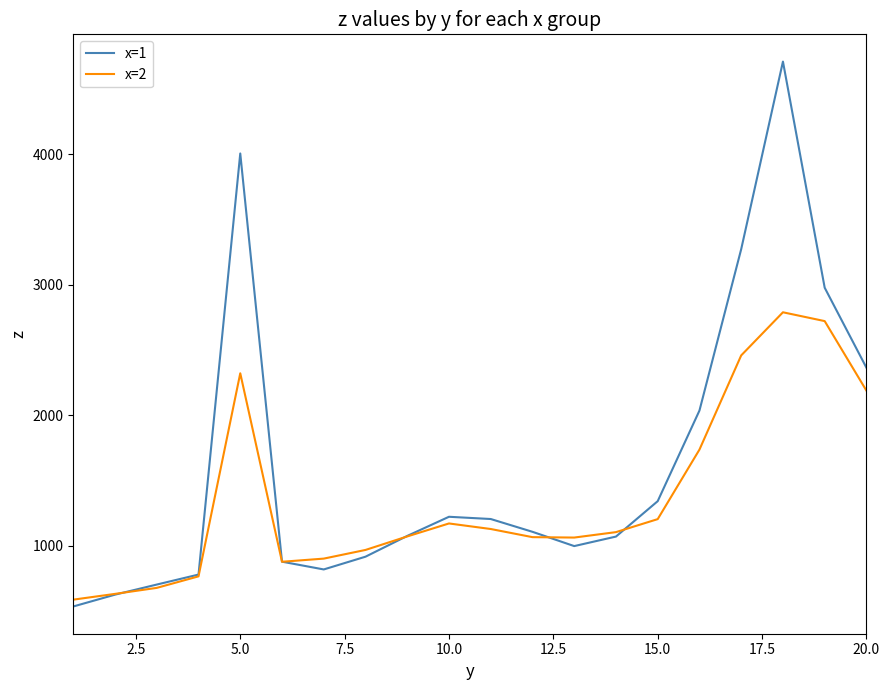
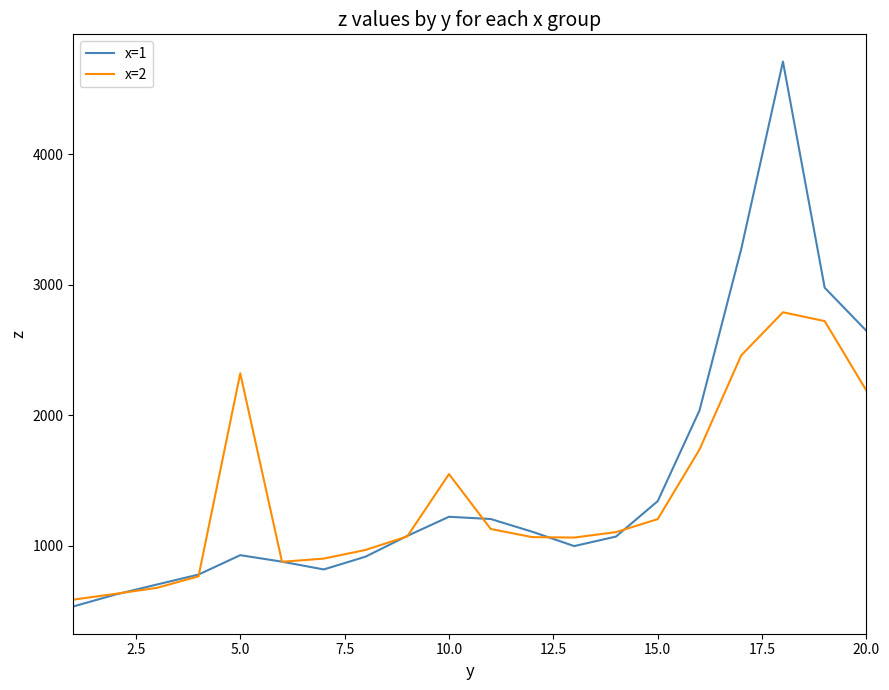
  {
    "x=1": {
-     "5.0": 4010,
+     "5.0": 930,
      "10.0": 1220,
      "15.0": 1340,
-     "20.0": 2360
+     "20.0": 2650
    },
    "x=2": {
      "5.0": 2320,
-     "10.0": 1170,
+     "10.0": 1550,
      "15.0": 1200,
      "20.0": 2190
    }
  }
